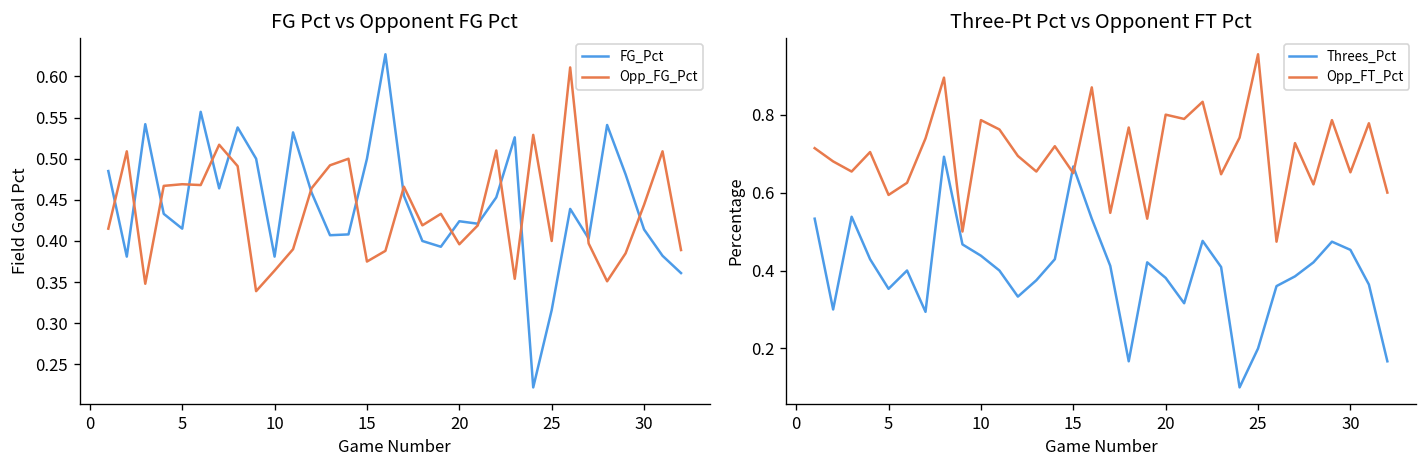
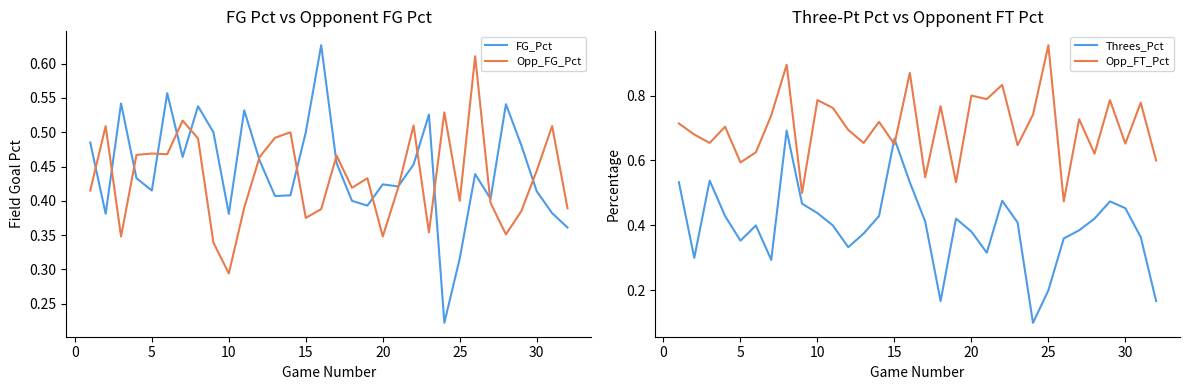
  {
    "FG Pct vs Opponent FG Pct": {
      "FG_Pct": {
        "5": 0.42,
        "10": 0.38,
        "15": 0.50,
        "20": 0.42,
        "25": 0.32,
        "30": 0.41
      },
      "Opp_FG_Pct": {
        "5": 0.47,
-       "10": 0.36,
+       "10": 0.29,
        "15": 0.38,
-       "20": 0.40,
+       "20": 0.35,
        "25": 0.40,
        "30": 0.44
      }
    },
    "Three-Pt Pct vs Opponent FT Pct": {
      "Threes_Pct": {
        "5": 0.35,
        "10": 0.44,
        "15": 0.67,
        "20": 0.38,
        "25": 0.20,
        "30": 0.45
      },
      "Opp_FT_Pct": {
        "5": 0.59,
        "10": 0.79,
        "15": 0.65,
        "20": 0.80,
        "25": 0.96,
        "30": 0.65
      }
    }
  }
